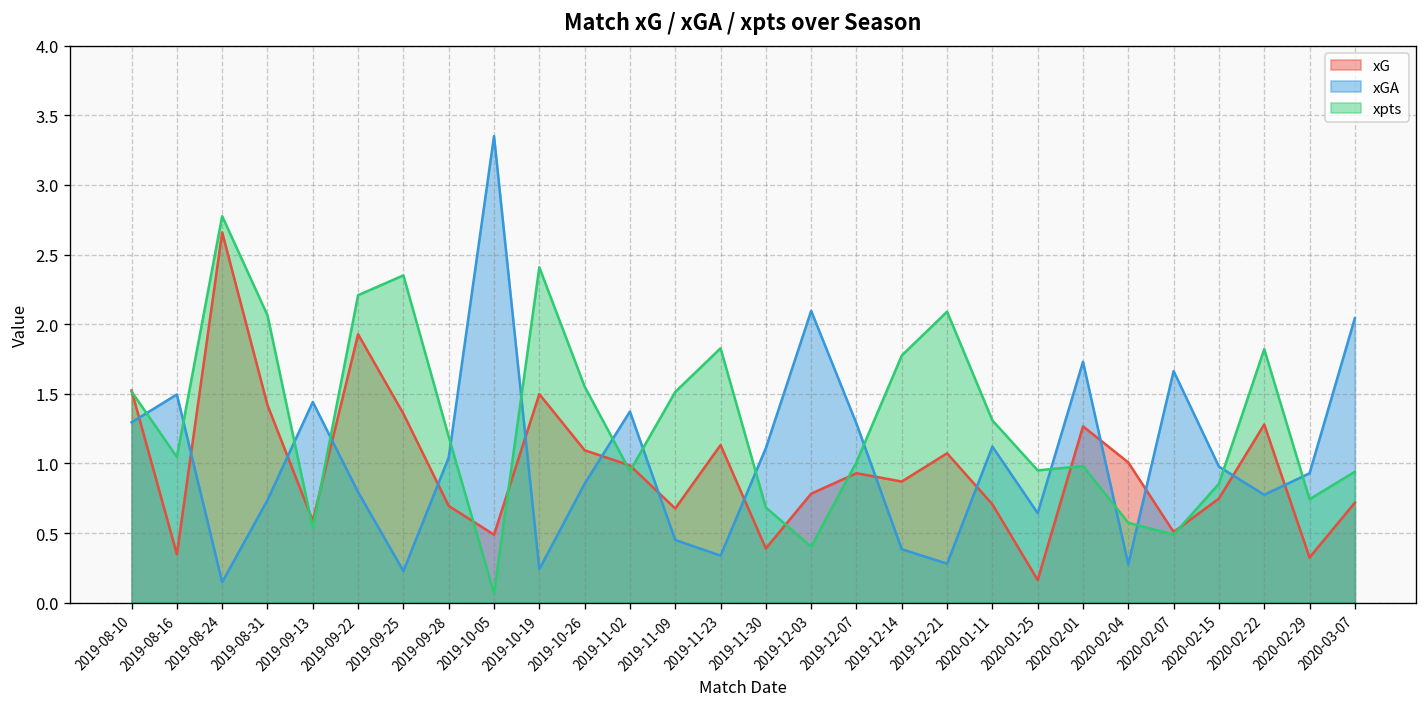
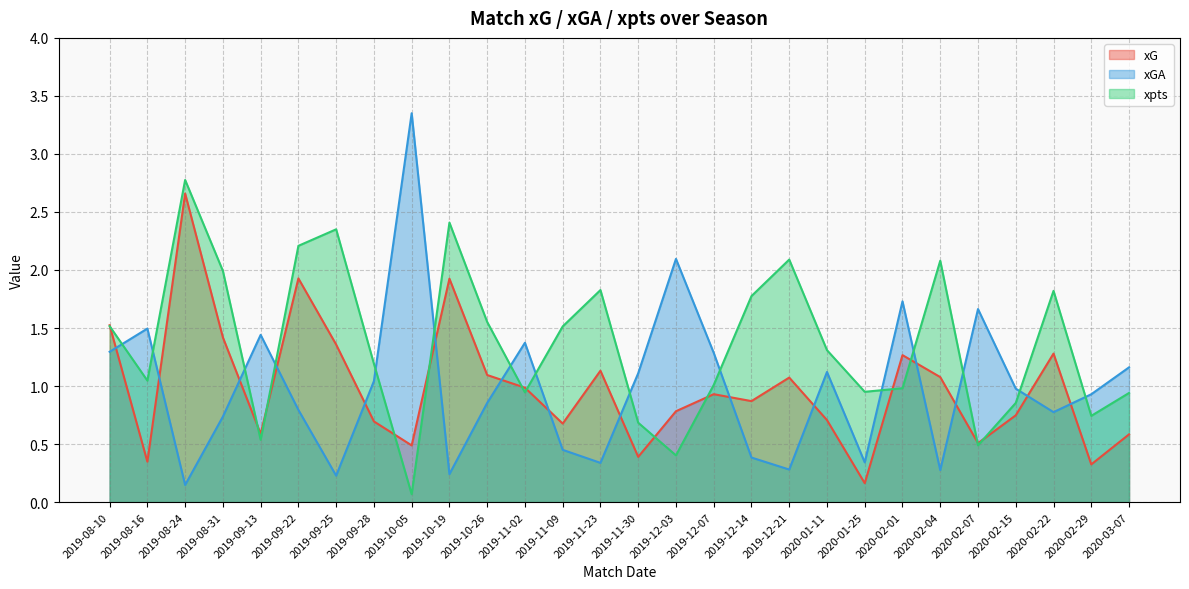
  {
    "xG": {
      "2019-08-16": 0.35,
      "2019-08-24": 2.66,
      "2019-08-31": 1.42,
      "2019-09-13": 0.59,
      "2019-09-22": 1.93,
      "2019-09-25": 1.36,
      "2019-09-28": 0.70,
      "2019-10-05": 0.49,
-     "2019-10-19": 1.50,
+     "2019-10-19": 1.93,
      "2019-10-26": 1.09,
      "2019-11-02": 0.99,
      "2019-11-09": 0.68,
      "2019-11-23": 1.13,
      "2019-11-30": 0.39,
      "2019-12-03": 0.78,
      "2019-12-07": 0.93,
      "2019-12-14": 0.87,
      "2019-12-21": 1.07,
      "2020-01-11": 0.71,
      "2020-01-25": 0.16,
      "2020-02-01": 1.27,
-     "2020-02-04": 1.01,
+     "2020-02-04": 1.08,
      "2020-02-15": 0.75,
      "2020-02-22": 1.28,
      "2020-02-29": 0.32,
-     "2020-03-07": 0.72
+     "2020-03-07": 0.58
    },
    "xGA": {
      "2019-08-10": 1.30,
      "2019-08-16": 1.50,
      "2019-08-24": 0.15,
      "2019-08-31": 0.74,
      "2019-09-13": 1.44,
      "2019-09-22": 0.79,
      "2019-09-25": 0.23,
      "2019-09-28": 1.04,
      "2019-10-05": 3.35,
      "2019-10-19": 0.24,
      "2019-10-26": 0.85,
      "2019-11-02": 1.37,
      "2019-11-09": 0.45,
      "2019-11-23": 0.34,
      "2019-11-30": 1.11,
      "2019-12-03": 2.10,
      "2019-12-07": 1.29,
      "2019-12-14": 0.38,
      "2019-12-21": 0.28,
      "2020-01-11": 1.12,
-     "2020-01-25": 0.64,
+     "2020-01-25": 0.34,
      "2020-02-01": 1.73,
      "2020-02-04": 0.28,
      "2020-02-07": 1.66,
      "2020-02-15": 0.98,
      "2020-02-22": 0.77,
      "2020-02-29": 0.93,
-     "2020-03-07": 2.04
+     "2020-03-07": 1.16
    },
    "xpts": {
      "2019-08-16": 1.05,
      "2019-08-24": 2.78,
-     "2019-08-31": 2.06,
+     "2019-08-31": 1.99,
      "2019-09-13": 0.54,
      "2019-09-22": 2.21,
      "2019-09-25": 2.35,
      "2019-09-28": 1.19,
      "2019-10-05": 0.07,
      "2019-10-19": 2.41,
      "2019-10-26": 1.55,
      "2019-11-02": 0.95,
      "2019-11-09": 1.51,
      "2019-11-23": 1.83,
      "2019-11-30": 0.68,
      "2019-12-03": 0.40,
      "2019-12-07": 1.01,
      "2019-12-14": 1.78,
      "2019-12-21": 2.09,
      "2020-01-11": 1.31,
      "2020-01-25": 0.95,
      "2020-02-01": 0.98,
-     "2020-02-04": 0.57,
+     "2020-02-04": 2.08,
      "2020-02-15": 0.85,
      "2020-02-22": 1.82,
      "2020-02-29": 0.74,
      "2020-03-07": 0.94
    }
  }
